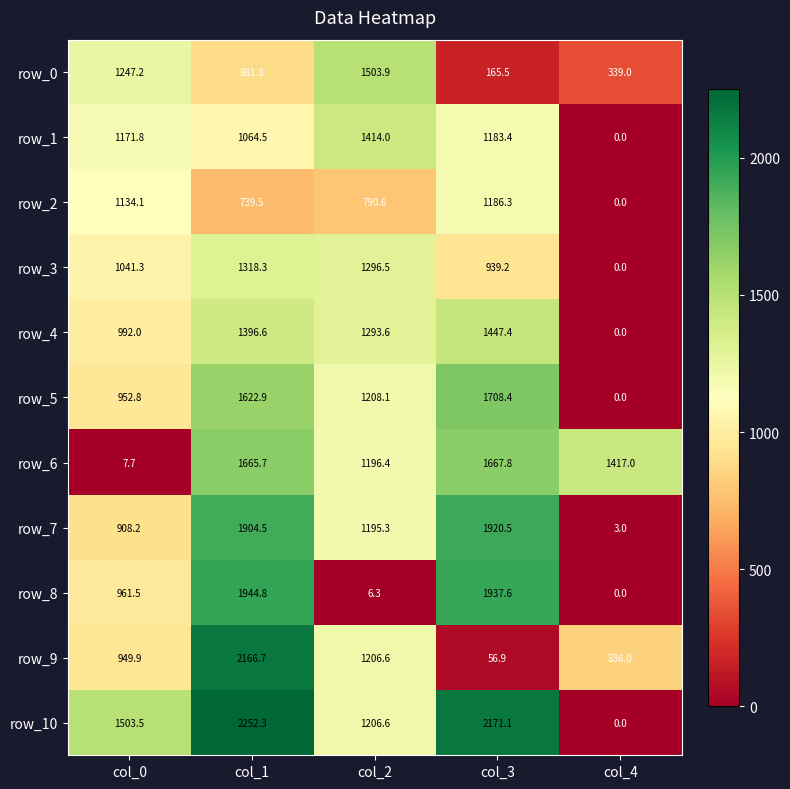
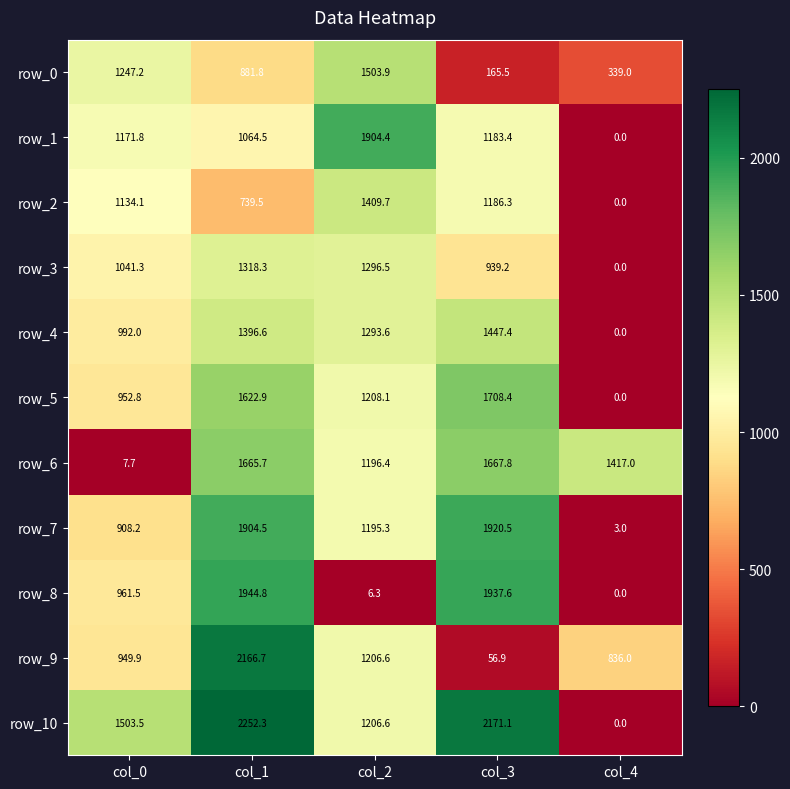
  {
    "row_0": {
      "col_0": 1247.2,
      "col_1": 881.8,
      "col_2": 1503.9,
      "col_3": 165.5,
      "col_4": 339.0
    },
    "row_1": {
      "col_0": 1171.8,
      "col_1": 1064.5,
-     "col_2": 1414.0,
+     "col_2": 1904.4,
      "col_3": 1183.4,
      "col_4": 0.0
    },
    "row_2": {
      "col_0": 1134.1,
      "col_1": 739.5,
-     "col_2": 790.6,
+     "col_2": 1409.7,
      "col_3": 1186.3,
      "col_4": 0.0
    },
    "row_3": {
      "col_0": 1041.3,
      "col_1": 1318.3,
      "col_2": 1296.5,
      "col_3": 939.2,
      "col_4": 0.0
    },
    "row_4": {
      "col_0": 992.0,
      "col_1": 1396.6,
      "col_2": 1293.6,
      "col_3": 1447.4,
      "col_4": 0.0
    },
    "row_5": {
      "col_0": 952.8,
      "col_1": 1622.9,
      "col_2": 1208.1,
      "col_3": 1708.4,
      "col_4": 0.0
    },
    "row_6": {
      "col_0": 7.7,
      "col_1": 1665.7,
      "col_2": 1196.4,
      "col_3": 1667.8,
      "col_4": 1417.0
    },
    "row_7": {
      "col_0": 908.2,
      "col_1": 1904.5,
      "col_2": 1195.3,
      "col_3": 1920.5,
      "col_4": 3.0
    },
    "row_8": {
      "col_0": 961.5,
      "col_1": 1944.8,
      "col_2": 6.3,
      "col_3": 1937.6,
      "col_4": 0.0
    },
    "row_9": {
      "col_0": 949.9,
      "col_1": 2166.7,
      "col_2": 1206.6,
      "col_3": 56.9,
      "col_4": 836.0
    },
    "row_10": {
      "col_0": 1503.5,
      "col_1": 2252.3,
      "col_2": 1206.6,
      "col_3": 2171.1,
      "col_4": 0.0
    }
  }
